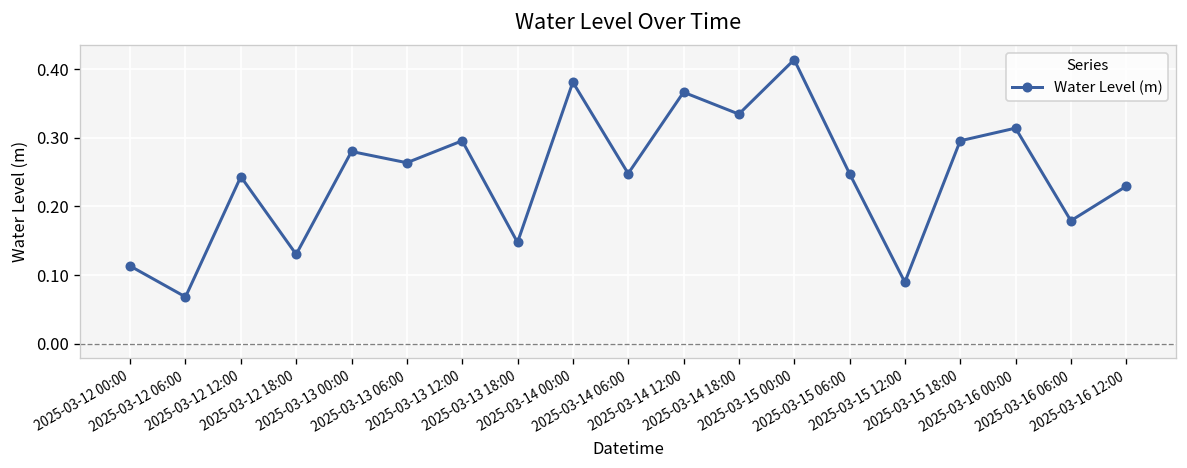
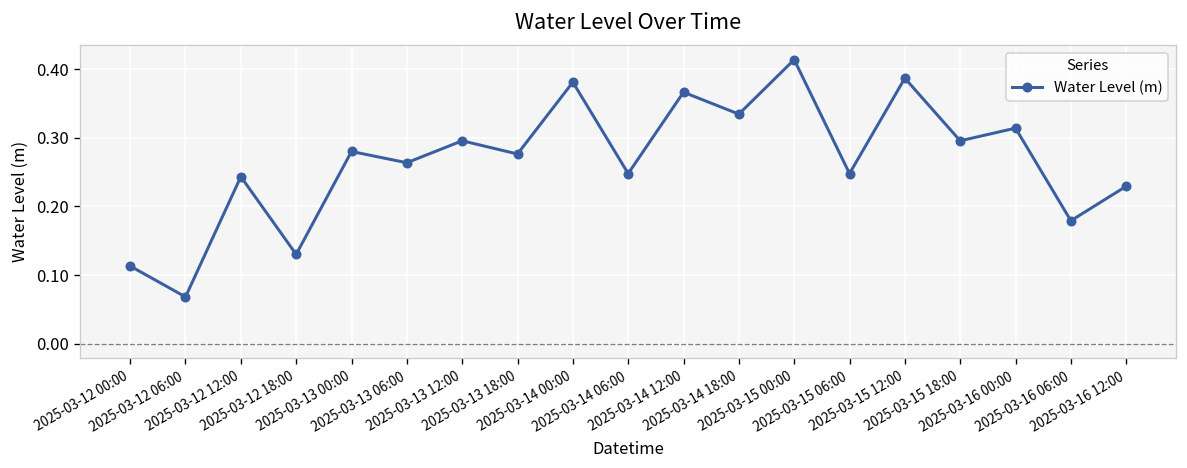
  {
    "2025-03-12 00:00": 0.11,
    "2025-03-12 06:00": 0.07,
    "2025-03-12 12:00": 0.24,
    "2025-03-12 18:00": 0.13,
    "2025-03-13 00:00": 0.28,
    "2025-03-13 06:00": 0.26,
    "2025-03-13 12:00": 0.30,
-   "2025-03-13 18:00": 0.15,
+   "2025-03-13 18:00": 0.28,
    "2025-03-14 00:00": 0.38,
    "2025-03-14 06:00": 0.25,
    "2025-03-14 12:00": 0.37,
    "2025-03-14 18:00": 0.33,
    "2025-03-15 00:00": 0.41,
    "2025-03-15 06:00": 0.25,
-   "2025-03-15 12:00": 0.09,
+   "2025-03-15 12:00": 0.39,
    "2025-03-15 18:00": 0.30,
    "2025-03-16 00:00": 0.31,
    "2025-03-16 06:00": 0.18,
    "2025-03-16 12:00": 0.23
  }
